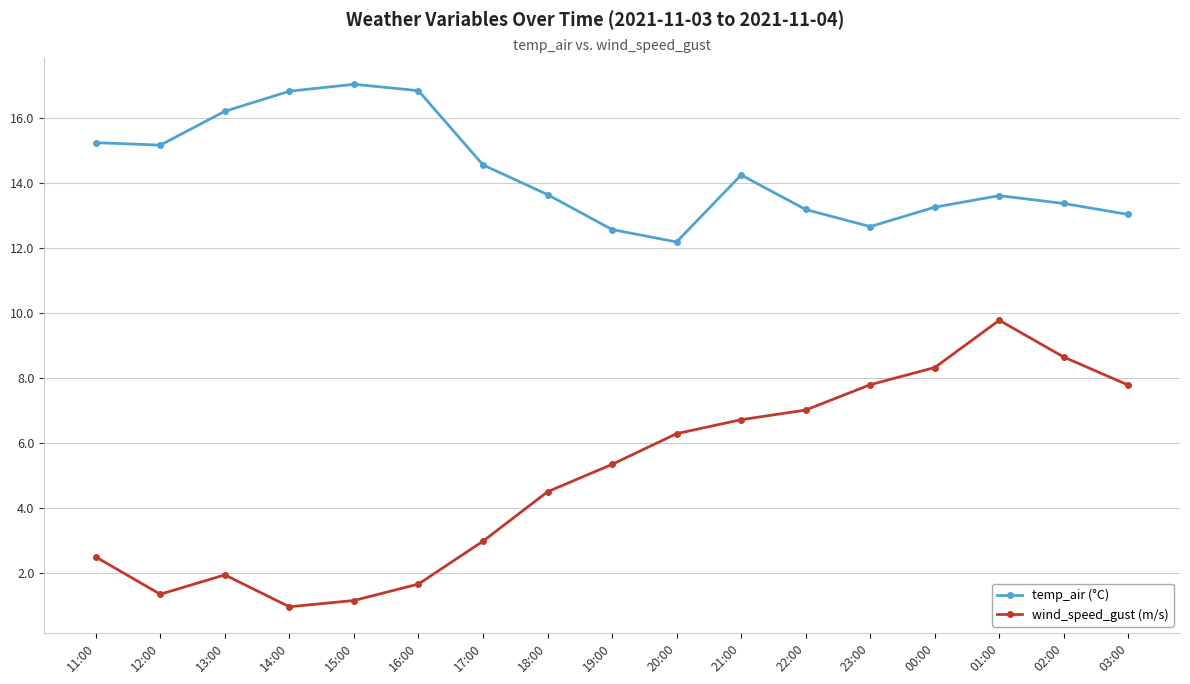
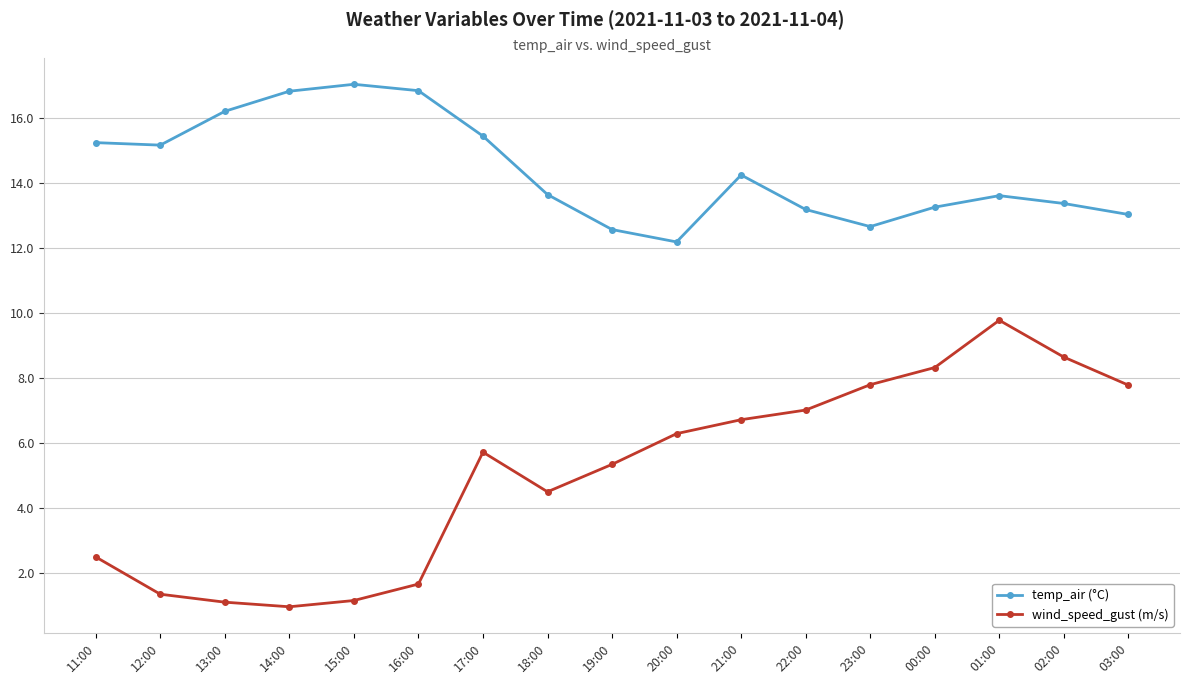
  {
    "temp_air (°C)": {
      "11:00": 15.2,
      "12:00": 15.2,
      "13:00": 16.2,
      "14:00": 16.8,
      "15:00": 17.0,
      "16:00": 16.8,
-     "17:00": 14.6,
+     "17:00": 15.4,
      "18:00": 13.6,
      "19:00": 12.6,
      "20:00": 12.2,
      "21:00": 14.3,
      "22:00": 13.2,
      "23:00": 12.7,
      "00:00": 13.3,
      "01:00": 13.6,
      "02:00": 13.4,
      "03:00": 13.0
    },
    "wind_speed_gust (m/s)": {
      "11:00": 2.5,
      "12:00": 1.4,
-     "13:00": 2.0,
+     "13:00": 1.1,
      "14:00": 1.0,
      "15:00": 1.2,
      "16:00": 1.7,
-     "17:00": 3.0,
+     "17:00": 5.7,
      "18:00": 4.5,
      "19:00": 5.4,
      "20:00": 6.3,
      "21:00": 6.7,
      "22:00": 7.0,
      "23:00": 7.8,
      "00:00": 8.3,
      "01:00": 9.8,
      "02:00": 8.7,
      "03:00": 7.8
    }
  }
